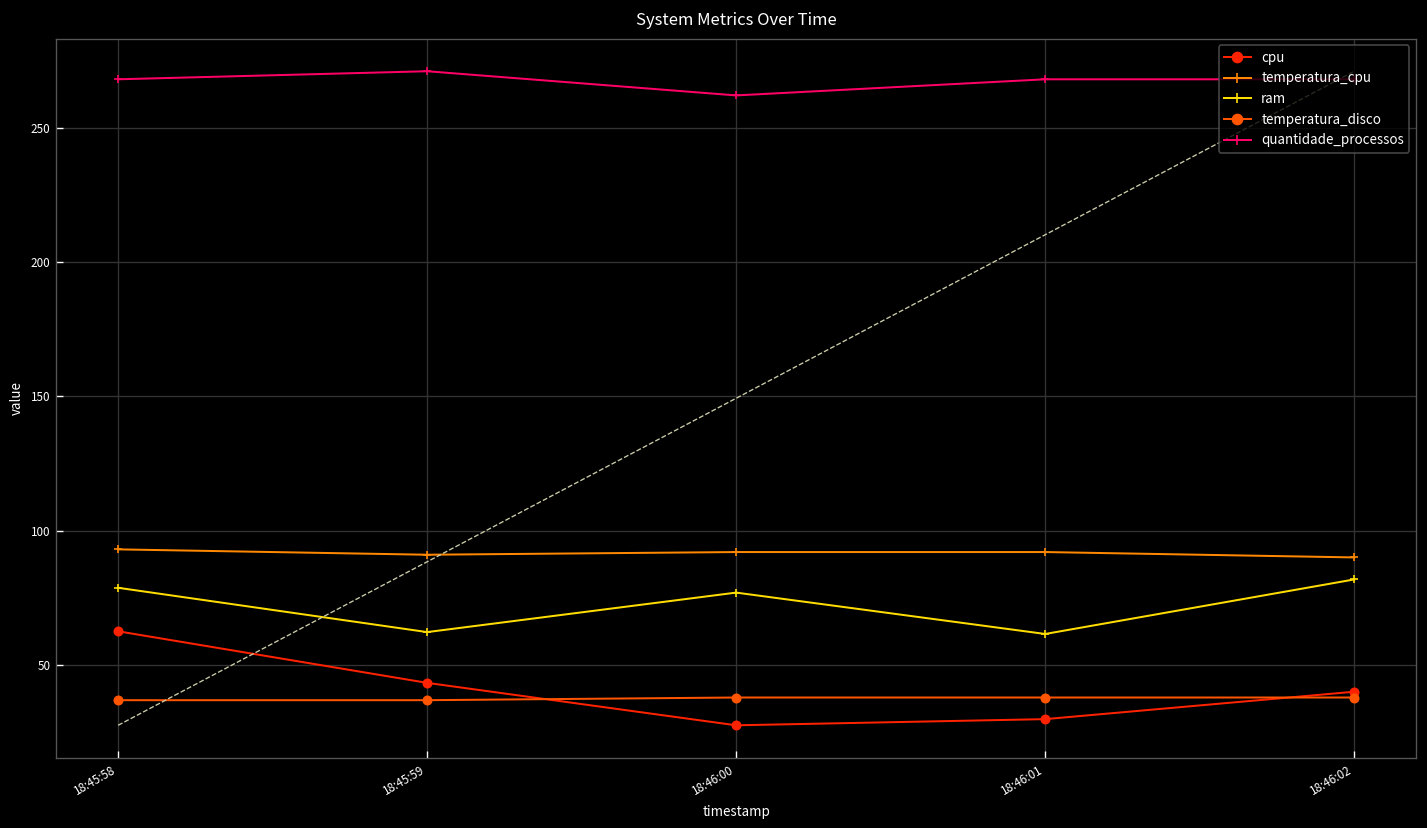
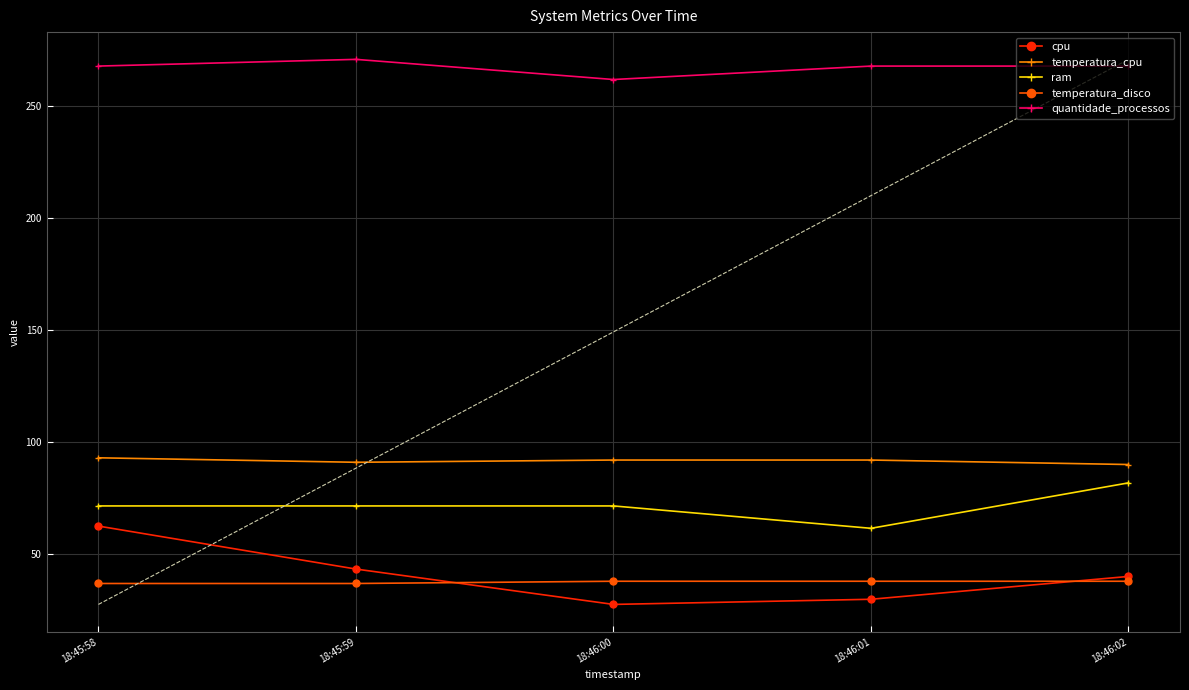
  {
    "ram": {
-     "18:45:58": 79,
-     "18:45:59": 62,
-     "18:46:00": 77,
+     "18:45:58": 72,
+     "18:45:59": 72,
+     "18:46:00": 72,
      "18:46:01": 62,
      "18:46:02": 82
    },
    "quantidade_processos": {
      "18:45:58": 268,
      "18:45:59": 271,
      "18:46:00": 262,
      "18:46:01": 268
    }
  }
